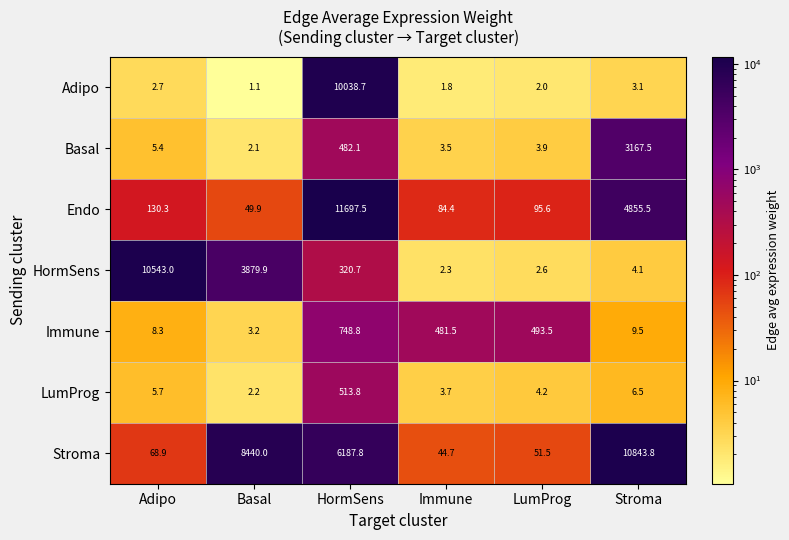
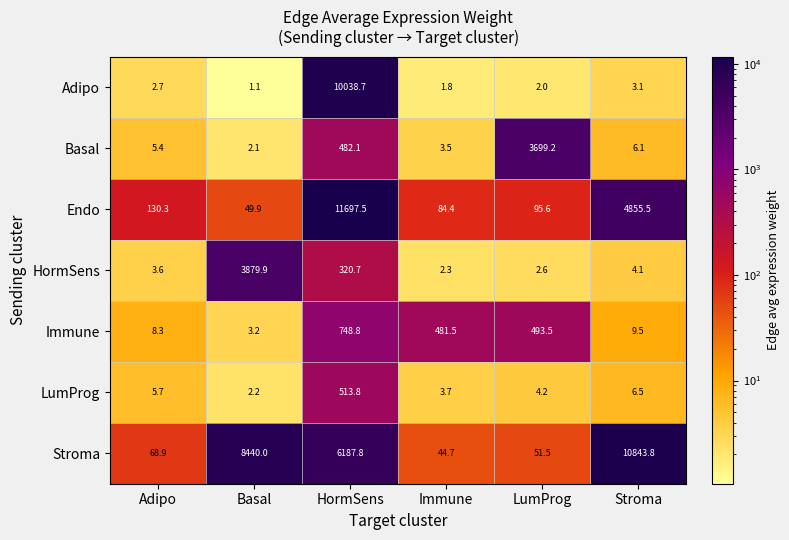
  {
    "Adipo": {
      "Adipo": 2.7,
      "Basal": 1.1,
      "HormSens": 10038.7,
      "Immune": 1.8,
      "LumProg": 2.0,
      "Stroma": 3.1
    },
    "Basal": {
      "Adipo": 5.4,
      "Basal": 2.1,
      "HormSens": 482.1,
      "Immune": 3.5,
-     "LumProg": 3.9,
-     "Stroma": 3167.5
+     "LumProg": 3699.2,
+     "Stroma": 6.1
    },
    "Endo": {
      "Adipo": 130.3,
      "Basal": 49.9,
      "HormSens": 11697.5,
      "Immune": 84.4,
      "LumProg": 95.6,
      "Stroma": 4855.5
    },
    "HormSens": {
-     "Adipo": 10543.0,
+     "Adipo": 3.6,
      "Basal": 3879.9,
      "HormSens": 320.7,
      "Immune": 2.3,
      "LumProg": 2.6,
      "Stroma": 4.1
    },
    "Immune": {
      "Adipo": 8.3,
      "Basal": 3.2,
      "HormSens": 748.8,
      "Immune": 481.5,
      "LumProg": 493.5,
      "Stroma": 9.5
    },
    "LumProg": {
      "Adipo": 5.7,
      "Basal": 2.2,
      "HormSens": 513.8,
      "Immune": 3.7,
      "LumProg": 4.2,
      "Stroma": 6.5
    },
    "Stroma": {
      "Adipo": 68.9,
      "Basal": 8440.0,
      "HormSens": 6187.8,
      "Immune": 44.7,
      "LumProg": 51.5,
      "Stroma": 10843.8
    }
  }
